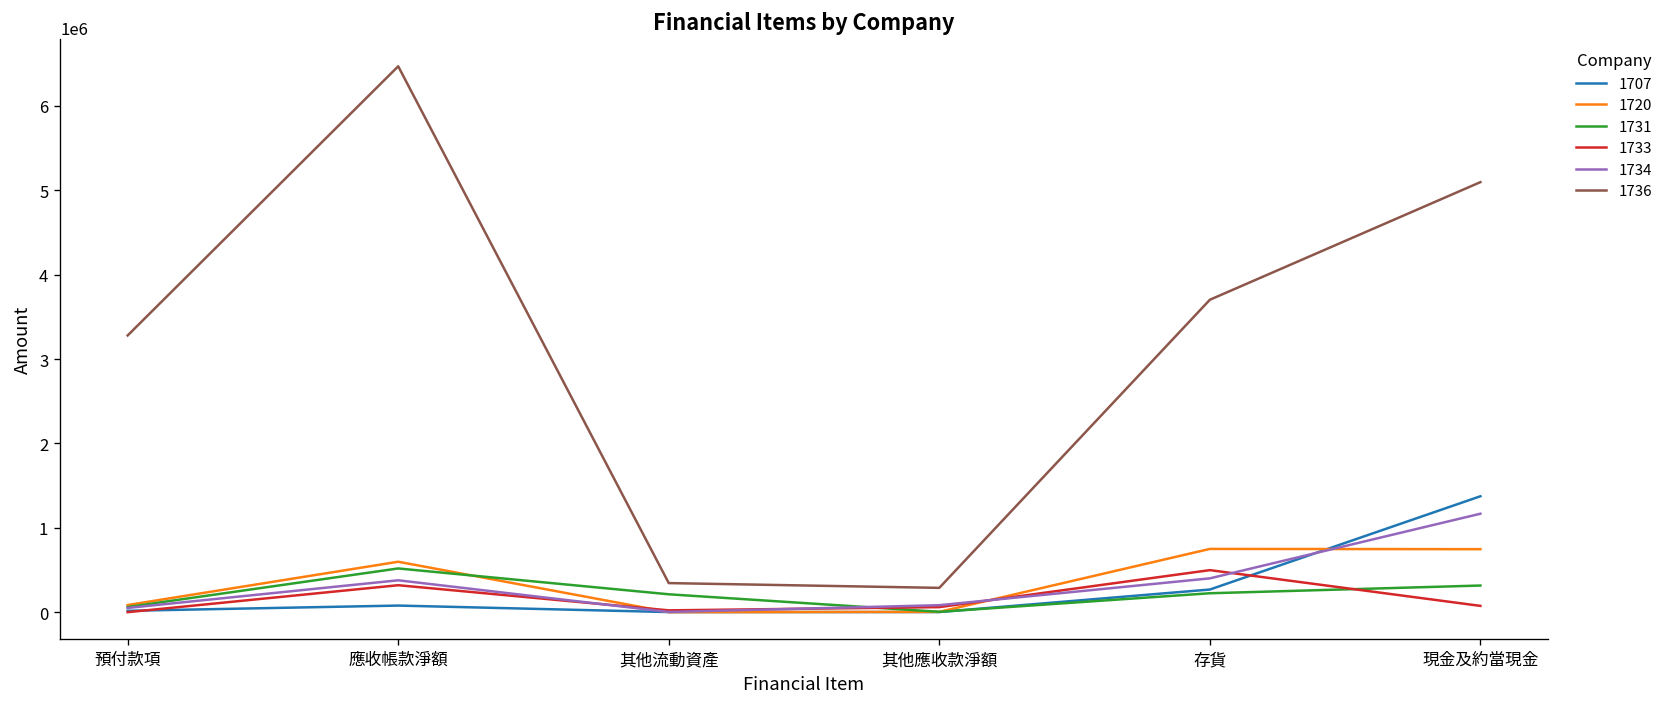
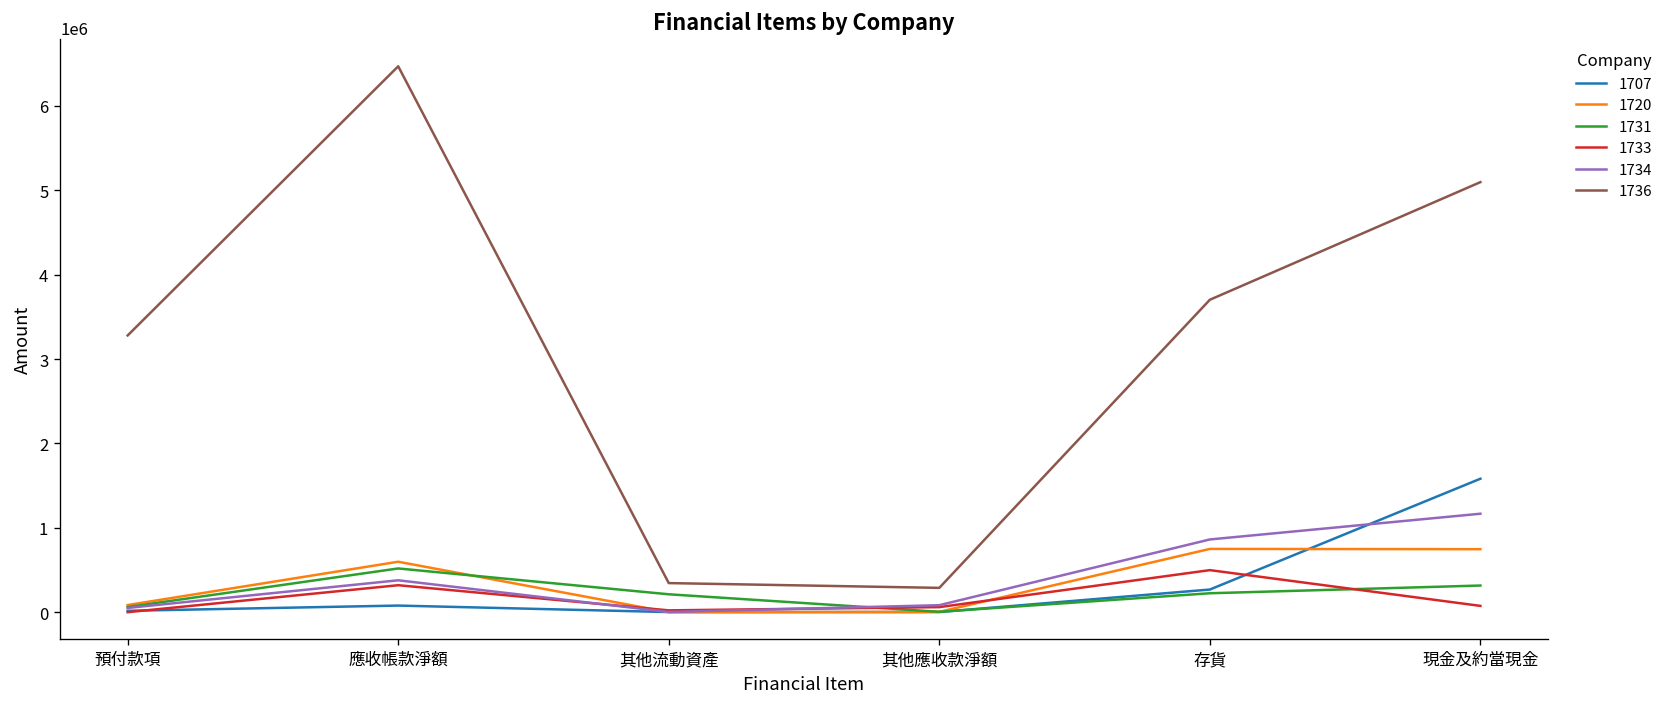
  {
    "1707": {
      "應收帳款淨額": 100000,
      "存貨": 300000,
-     "現金及約當現金": 1400000
+     "現金及約當現金": 1600000
    },
    "1720": {
      "應收帳款淨額": 600000,
      "存貨": 700000,
      "現金及約當現金": 700000
    },
    "1731": {
      "應收帳款淨額": 500000,
      "其他流動資產": 200000,
      "存貨": 200000,
      "現金及約當現金": 300000
    },
    "1733": {
      "應收帳款淨額": 300000,
      "存貨": 500000,
      "現金及約當現金": 100000
    },
    "1734": {
      "應收帳款淨額": 400000,
-     "存貨": 400000,
+     "存貨": 900000,
      "現金及約當現金": 1200000
    },
    "1736": {
      "預付款項": 3300000,
      "應收帳款淨額": 6500000,
      "其他流動資產": 300000,
      "其他應收款淨額": 300000,
      "存貨": 3700000,
      "現金及約當現金": 5100000
    }
  }
